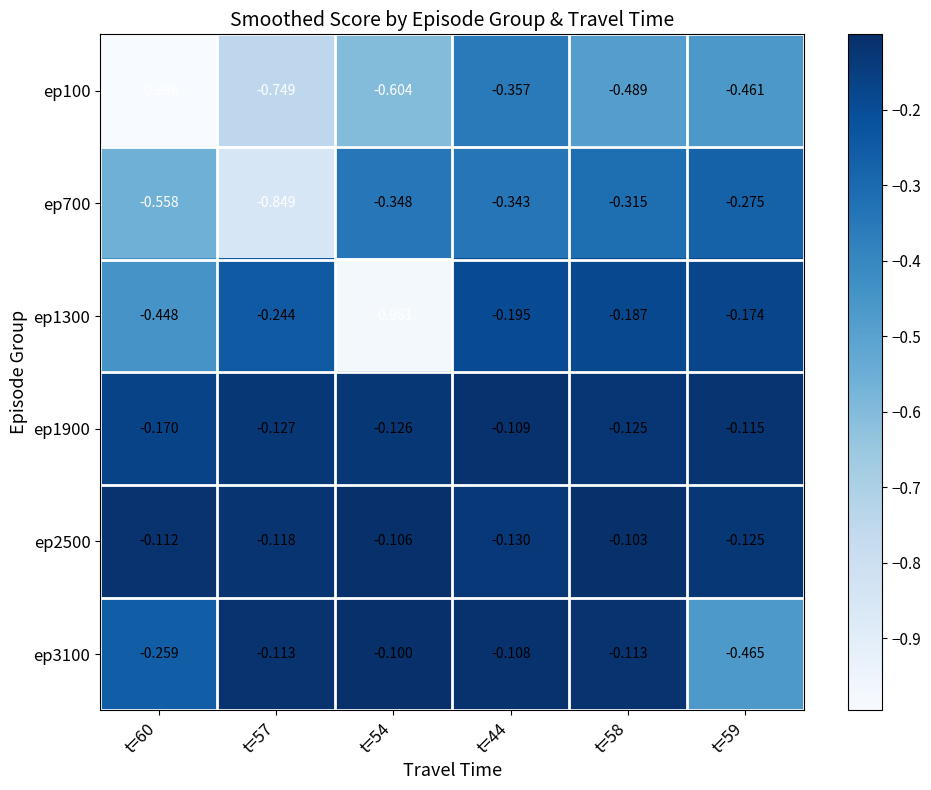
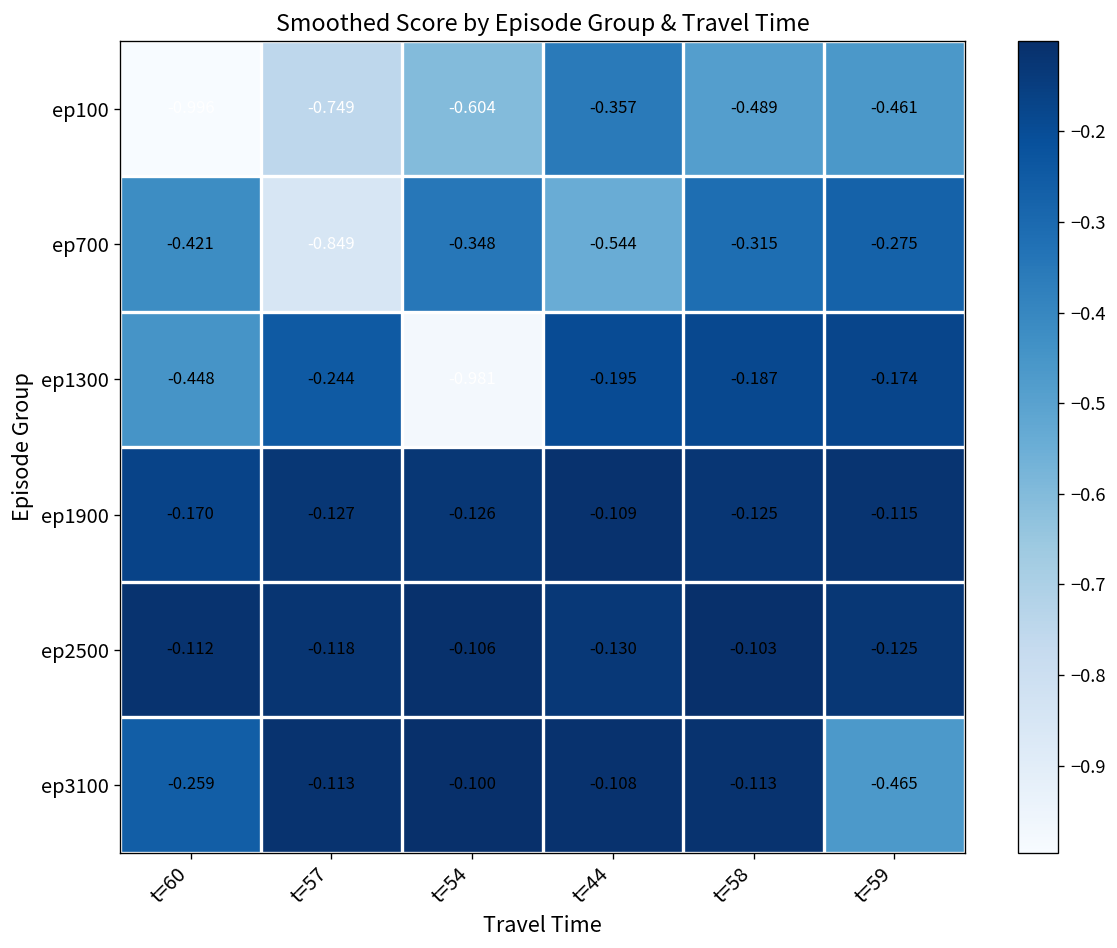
  {
    "ep100": {
      "t=57": -0.749,
      "t=54": -0.604,
      "t=44": -0.357,
      "t=58": -0.489,
      "t=59": -0.461
    },
    "ep700": {
-     "t=60": -0.558,
+     "t=60": -0.421,
      "t=54": -0.348,
-     "t=44": -0.343,
+     "t=44": -0.544,
      "t=58": -0.315,
      "t=59": -0.275
    },
    "ep1300": {
      "t=60": -0.448,
      "t=57": -0.244,
      "t=44": -0.195,
      "t=58": -0.187,
      "t=59": -0.174
    },
    "ep1900": {
      "t=60": -0.170,
      "t=57": -0.127,
      "t=54": -0.126,
      "t=44": -0.109,
      "t=58": -0.125,
      "t=59": -0.115
    },
    "ep2500": {
      "t=60": -0.112,
      "t=57": -0.118,
      "t=54": -0.106,
      "t=44": -0.130,
      "t=58": -0.103,
      "t=59": -0.125
    },
    "ep3100": {
      "t=60": -0.259,
      "t=57": -0.113,
      "t=54": -0.100,
      "t=44": -0.108,
      "t=58": -0.113,
      "t=59": -0.465
    }
  }
